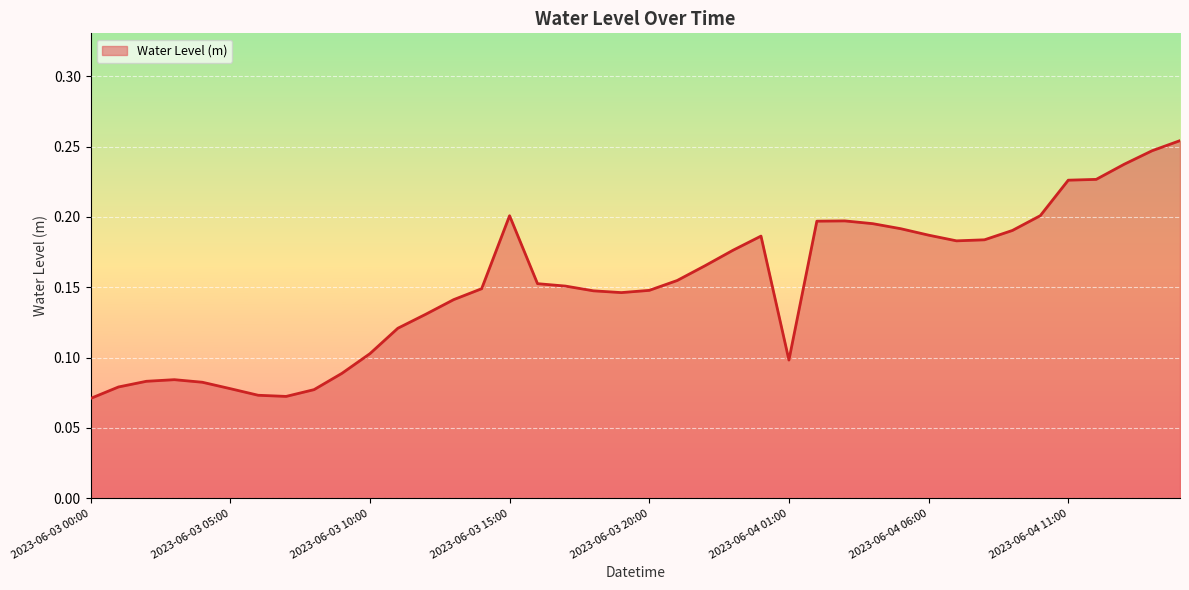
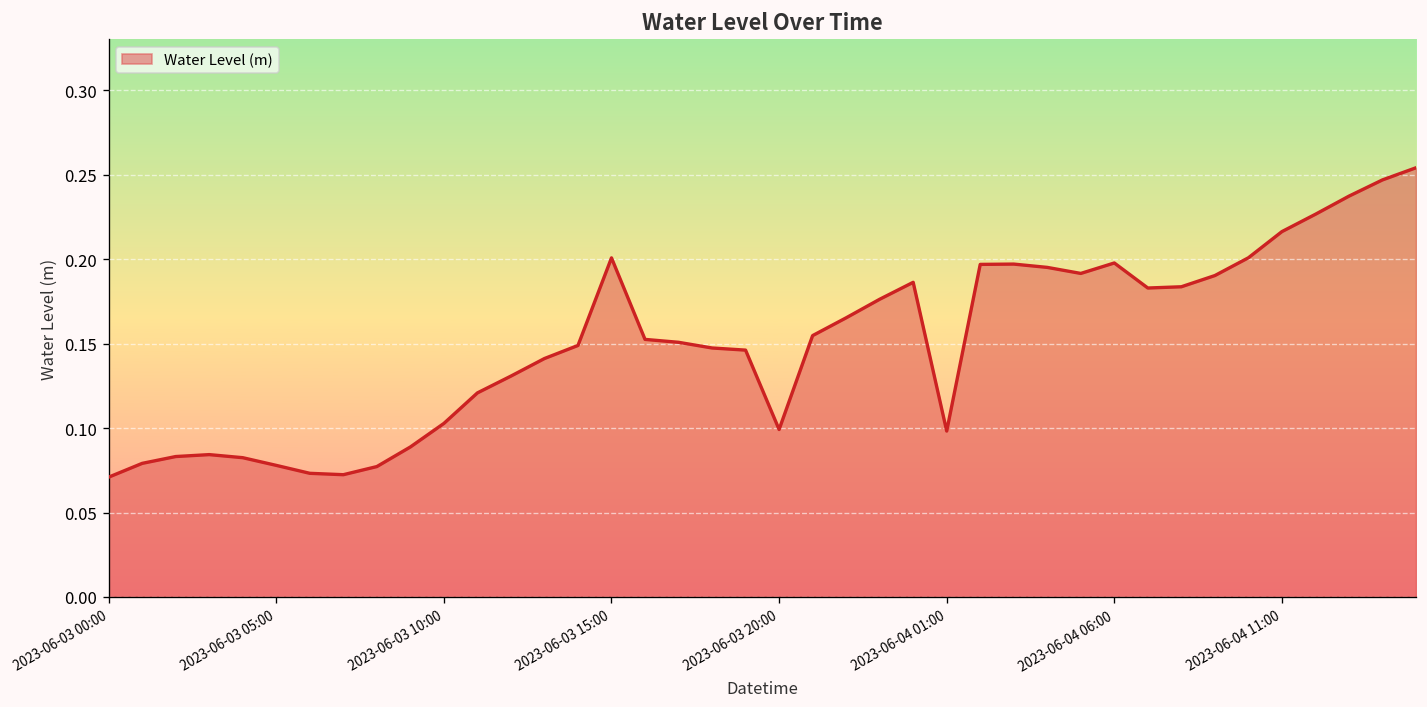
  {
    "2023-06-03 00:00": 0.071,
    "2023-06-03 05:00": 0.078,
    "2023-06-03 10:00": 0.103,
    "2023-06-03 15:00": 0.201,
-   "2023-06-03 20:00": 0.148,
+   "2023-06-03 20:00": 0.099,
    "2023-06-04 01:00": 0.098,
-   "2023-06-04 06:00": 0.187,
-   "2023-06-04 11:00": 0.226
+   "2023-06-04 06:00": 0.198,
+   "2023-06-04 11:00": 0.216
  }
